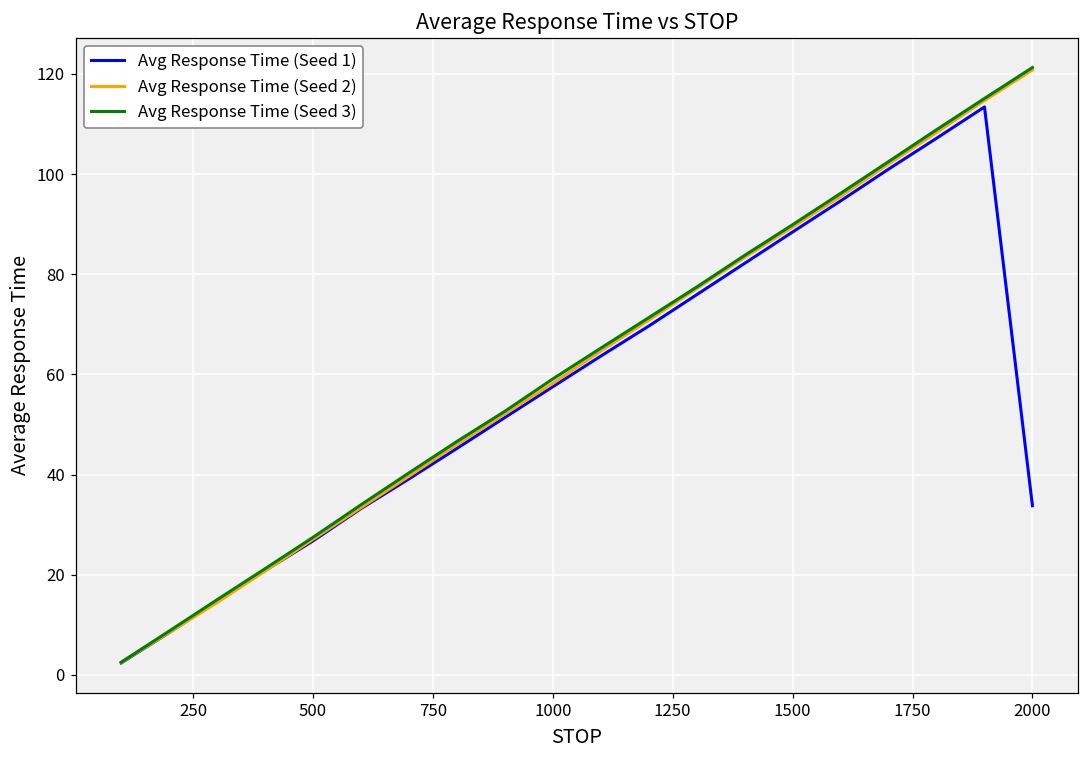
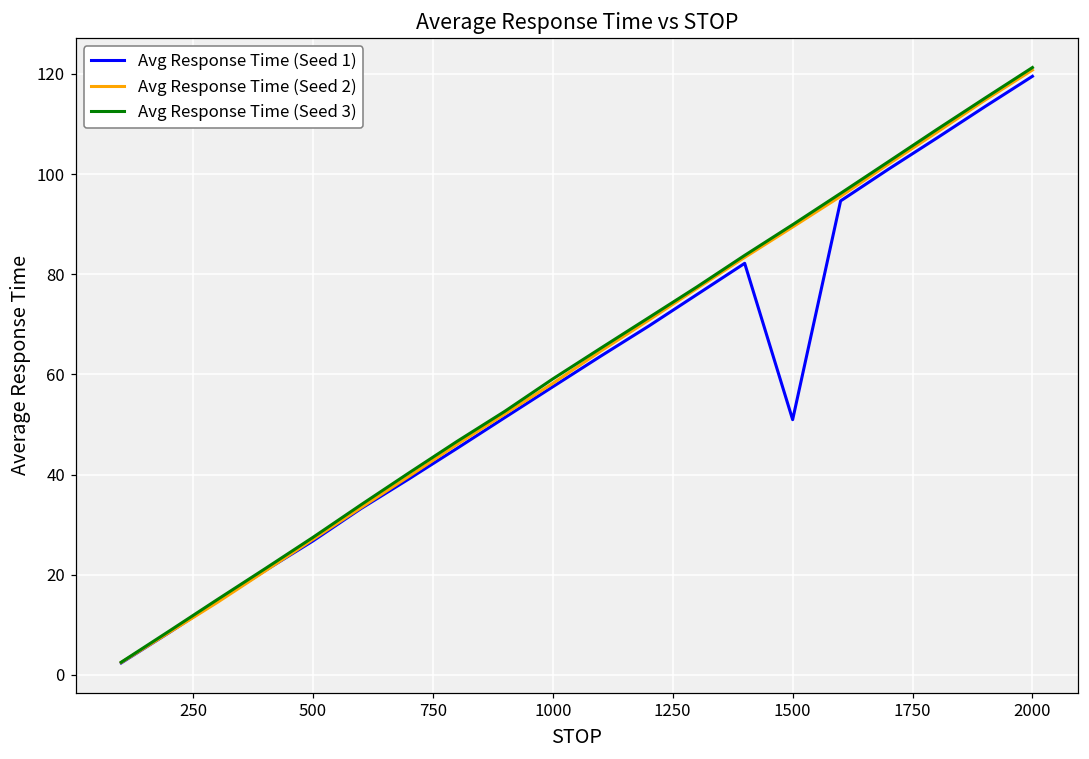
  {
    "Avg Response Time (Seed 1)": {
      "1000": 58,
-     "1500": 88,
-     "2000": 34
+     "1500": 51,
+     "2000": 120
    },
    "Avg Response Time (Seed 2)": {
      "1000": 58
    },
    "Avg Response Time (Seed 3)": {
      "1000": 59
    }
  }
